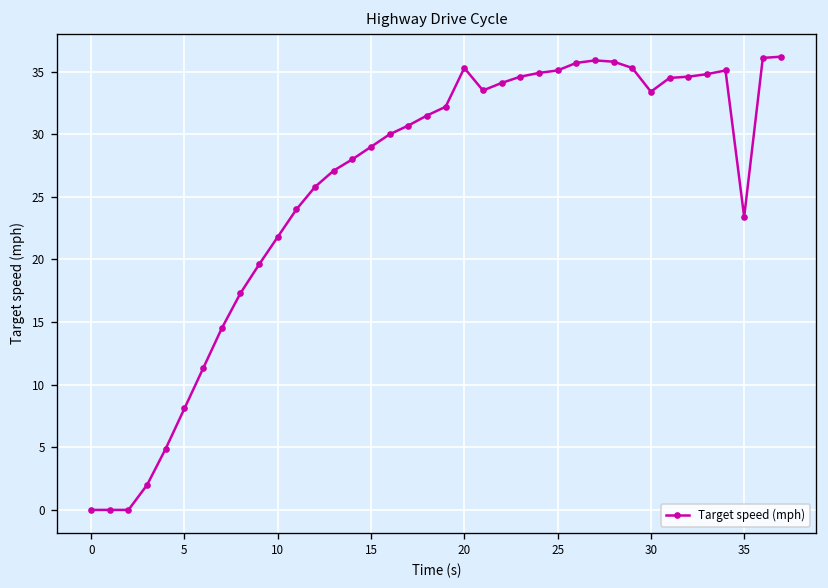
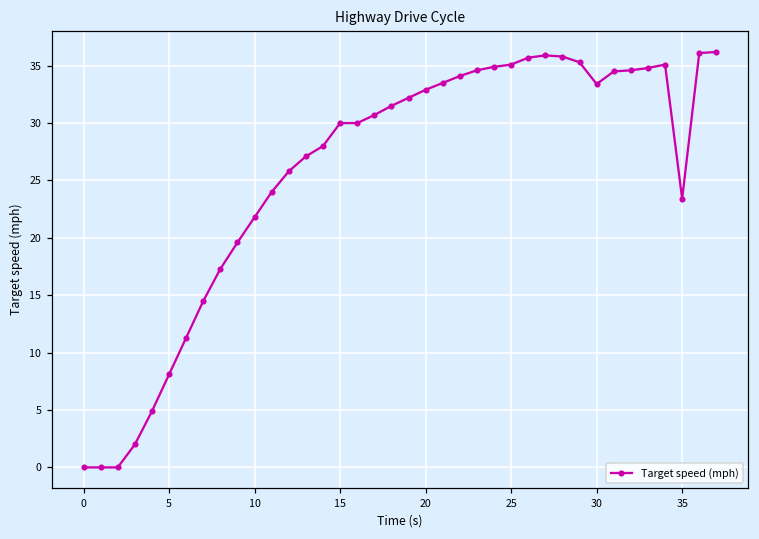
  {
    "0": 0.0,
    "5": 8.1,
    "10": 21.8,
-   "15": 29,
-   "20": 35.3,
+   "15": 30,
+   "20": 32.9,
    "25": 35.1,
    "30": 33.4,
    "35": 23.4
  }
